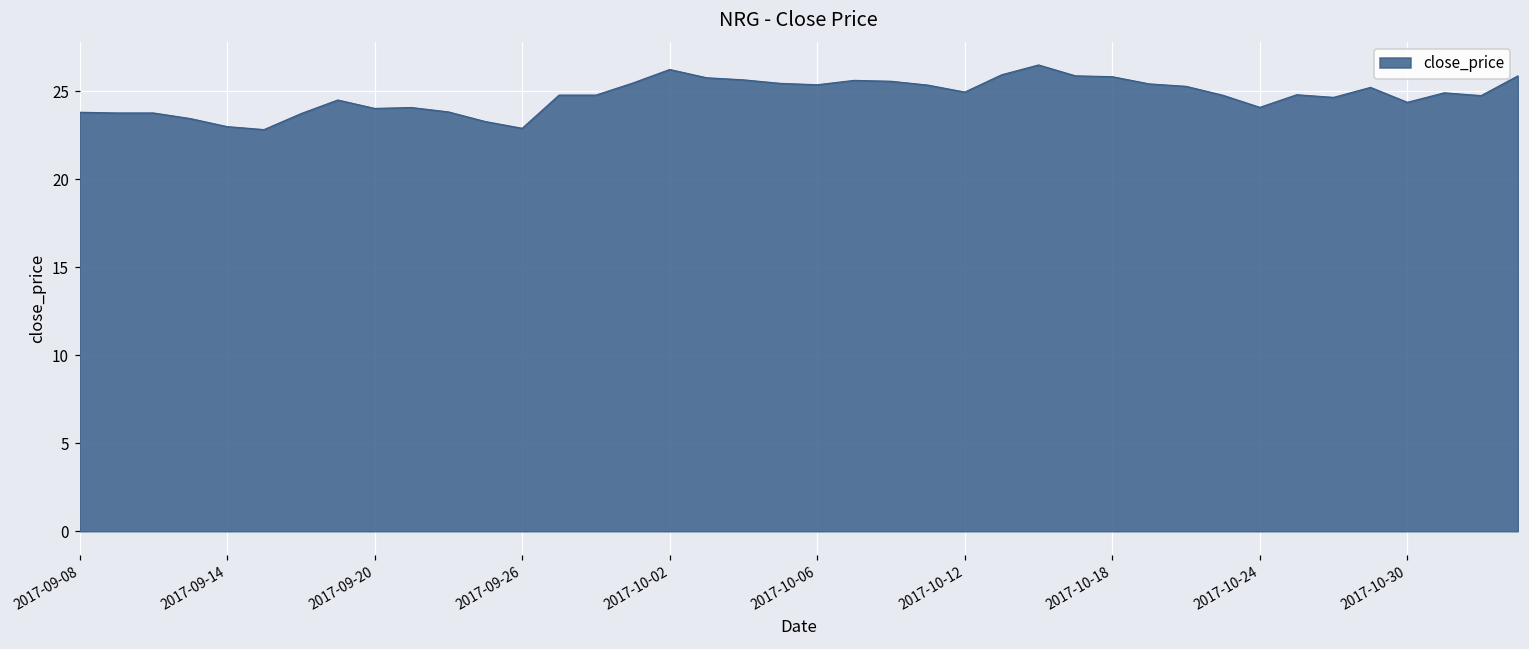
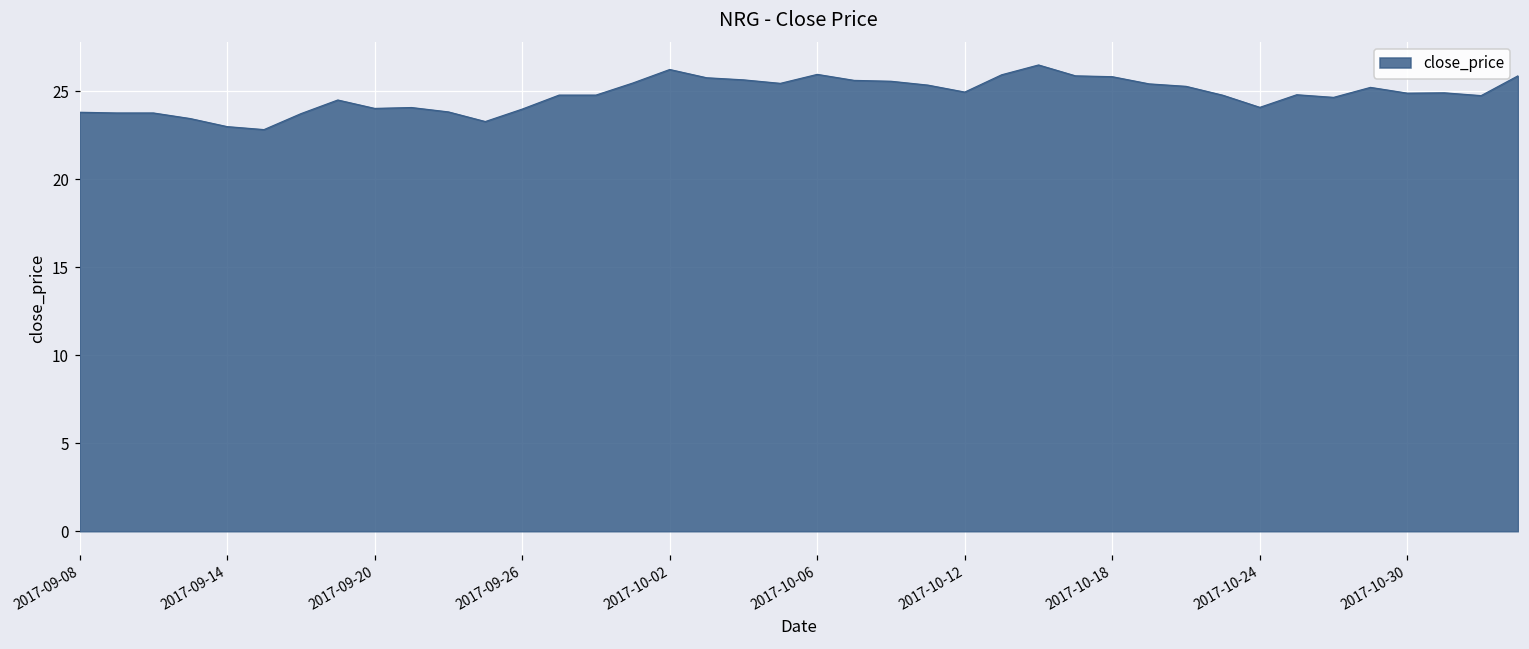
  {
    "2017-09-08": 23.8,
    "2017-09-14": 23.0,
    "2017-09-20": 24.0,
-   "2017-09-26": 22.9,
+   "2017-09-26": 24.0,
    "2017-10-02": 26.2,
-   "2017-10-06": 25.4,
+   "2017-10-06": 26.0,
    "2017-10-12": 25.0,
    "2017-10-18": 25.8,
    "2017-10-24": 24.1,
-   "2017-10-30": 24.4
+   "2017-10-30": 24.9
  }
